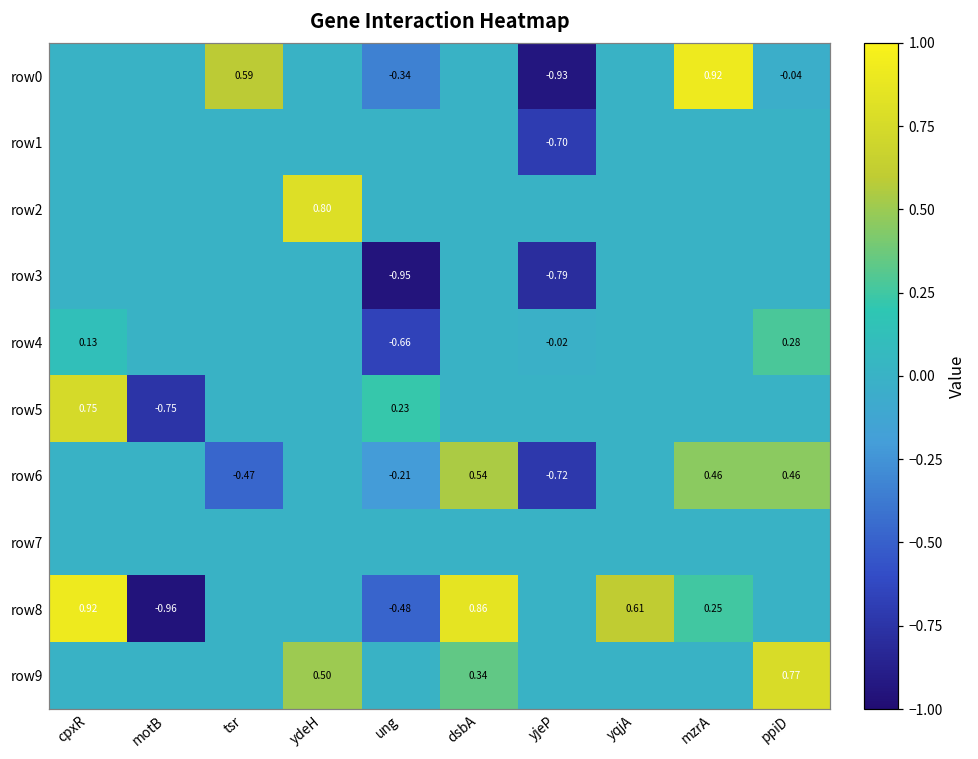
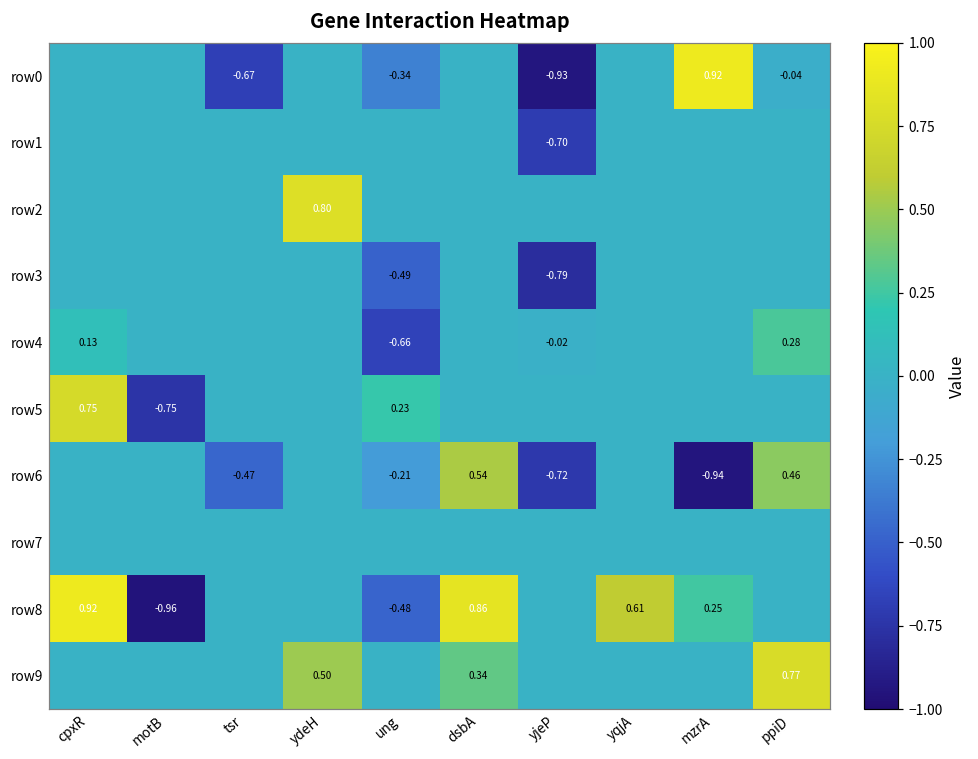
  {
    "row0": {
-     "tsr": 0.59,
+     "tsr": -0.67,
      "ung": -0.34,
      "yjeP": -0.93,
      "mzrA": 0.92,
      "ppiD": -0.04
    },
    "row1": {
      "yjeP": -0.70
    },
    "row2": {
      "ydeH": 0.80
    },
    "row3": {
-     "ung": -0.95,
+     "ung": -0.49,
      "yjeP": -0.79
    },
    "row4": {
      "cpxR": 0.13,
      "ung": -0.66,
      "yjeP": -0.02,
      "ppiD": 0.28
    },
    "row5": {
      "cpxR": 0.75,
      "motB": -0.75,
      "ung": 0.23
    },
    "row6": {
      "tsr": -0.47,
      "ung": -0.21,
      "dsbA": 0.54,
      "yjeP": -0.72,
-     "mzrA": 0.46,
+     "mzrA": -0.94,
      "ppiD": 0.46
    },
    "row8": {
      "cpxR": 0.92,
      "motB": -0.96,
      "ung": -0.48,
      "dsbA": 0.86,
      "yqjA": 0.61,
      "mzrA": 0.25
    },
    "row9": {
      "ydeH": 0.50,
      "dsbA": 0.34,
      "ppiD": 0.77
    }
  }
